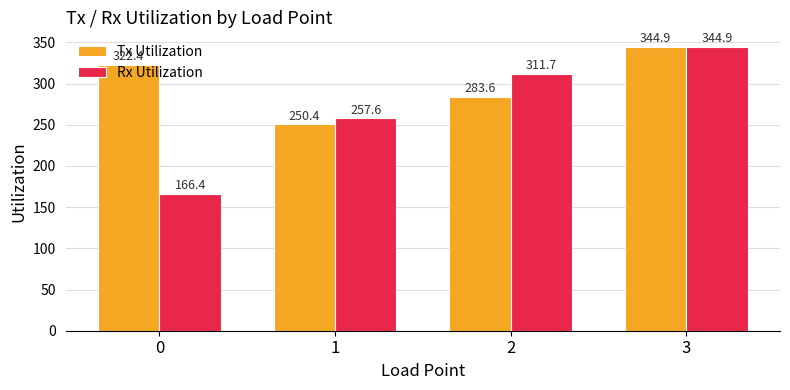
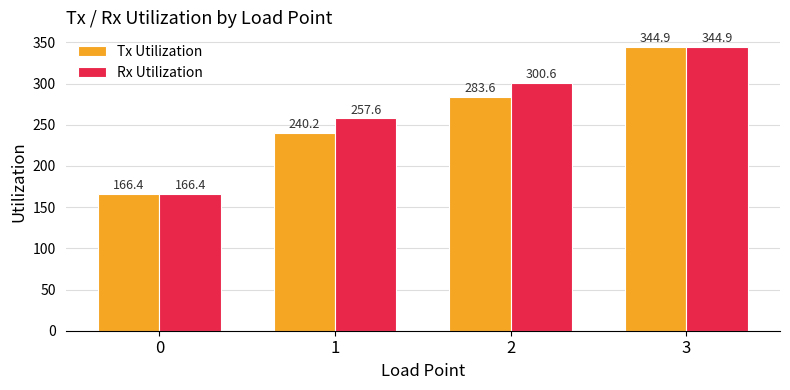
  {
    "Tx Utilization": {
-     "0": 322.4,
-     "1": 250.4,
+     "0": 166.4,
+     "1": 240.2,
      "2": 283.6,
      "3": 344.9
    },
    "Rx Utilization": {
      "0": 166.4,
      "1": 257.6,
-     "2": 311.7,
+     "2": 300.6,
      "3": 344.9
    }
  }
